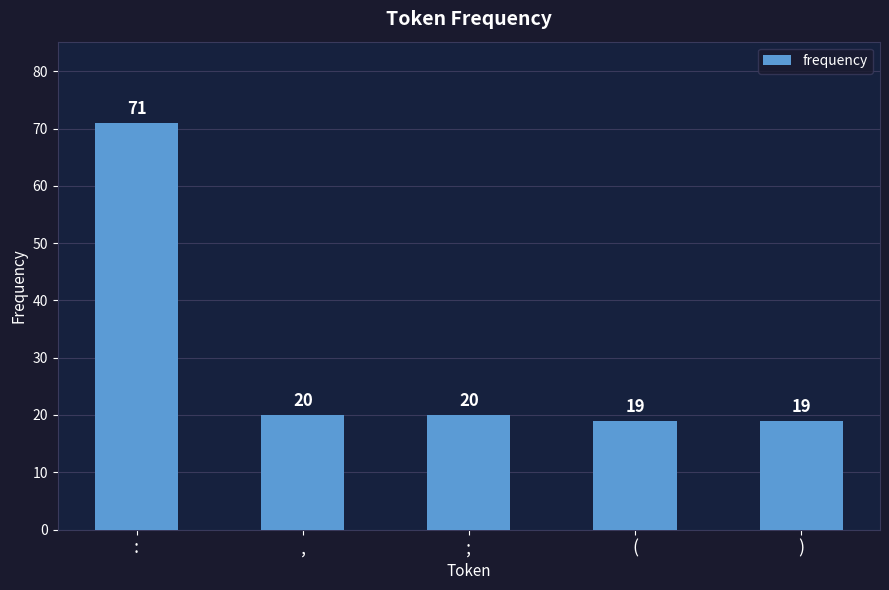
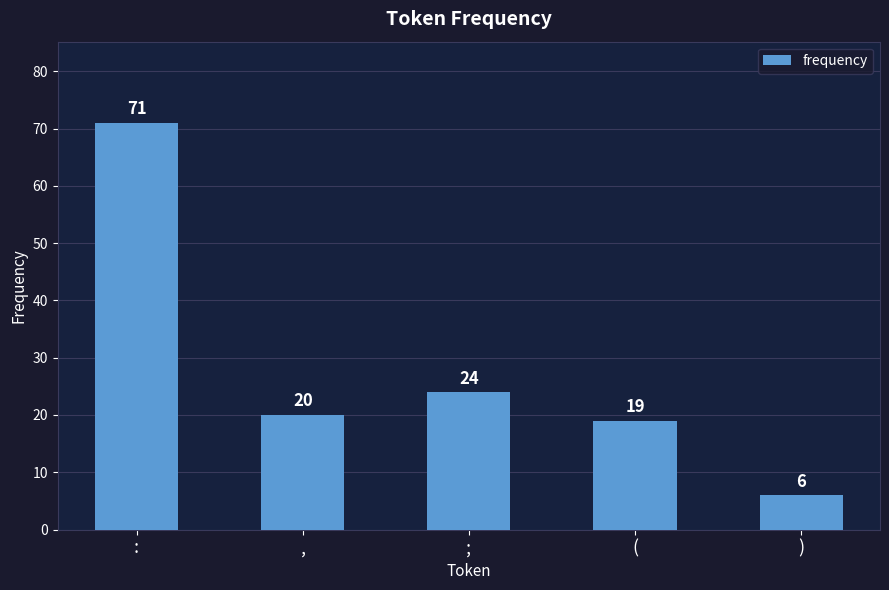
  {
    ":": 71,
    ",": 20,
-   ";": 20,
+   ";": 24,
    "(": 19,
-   ")": 19
+   ")": 6
  }
